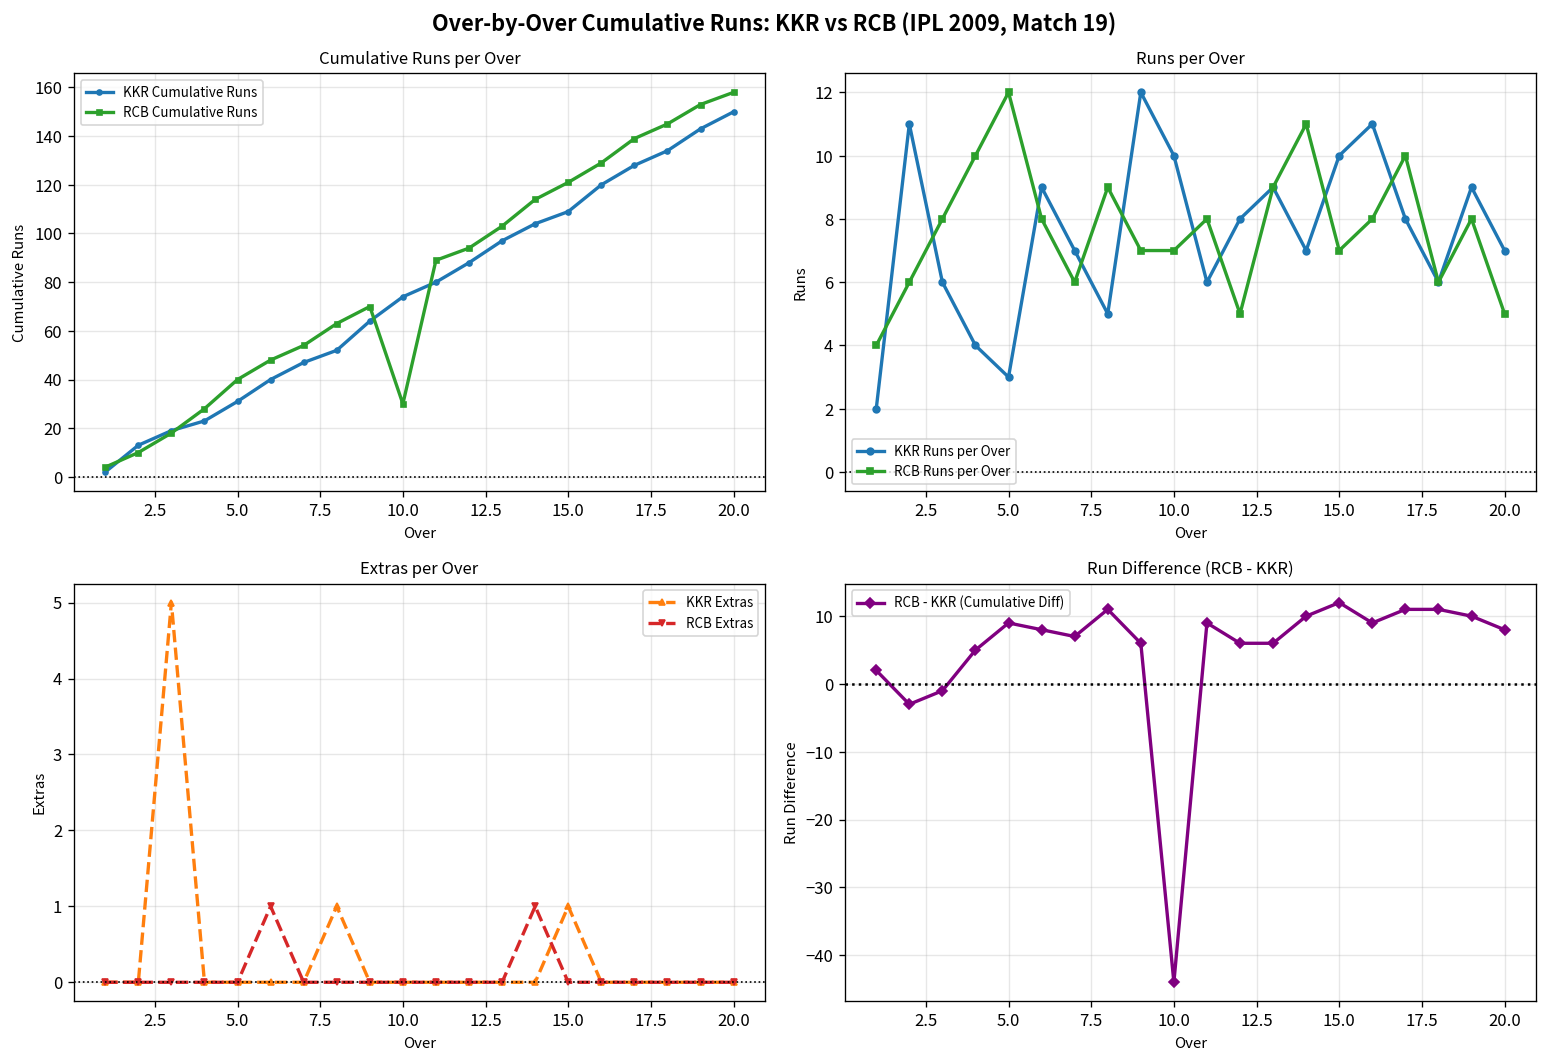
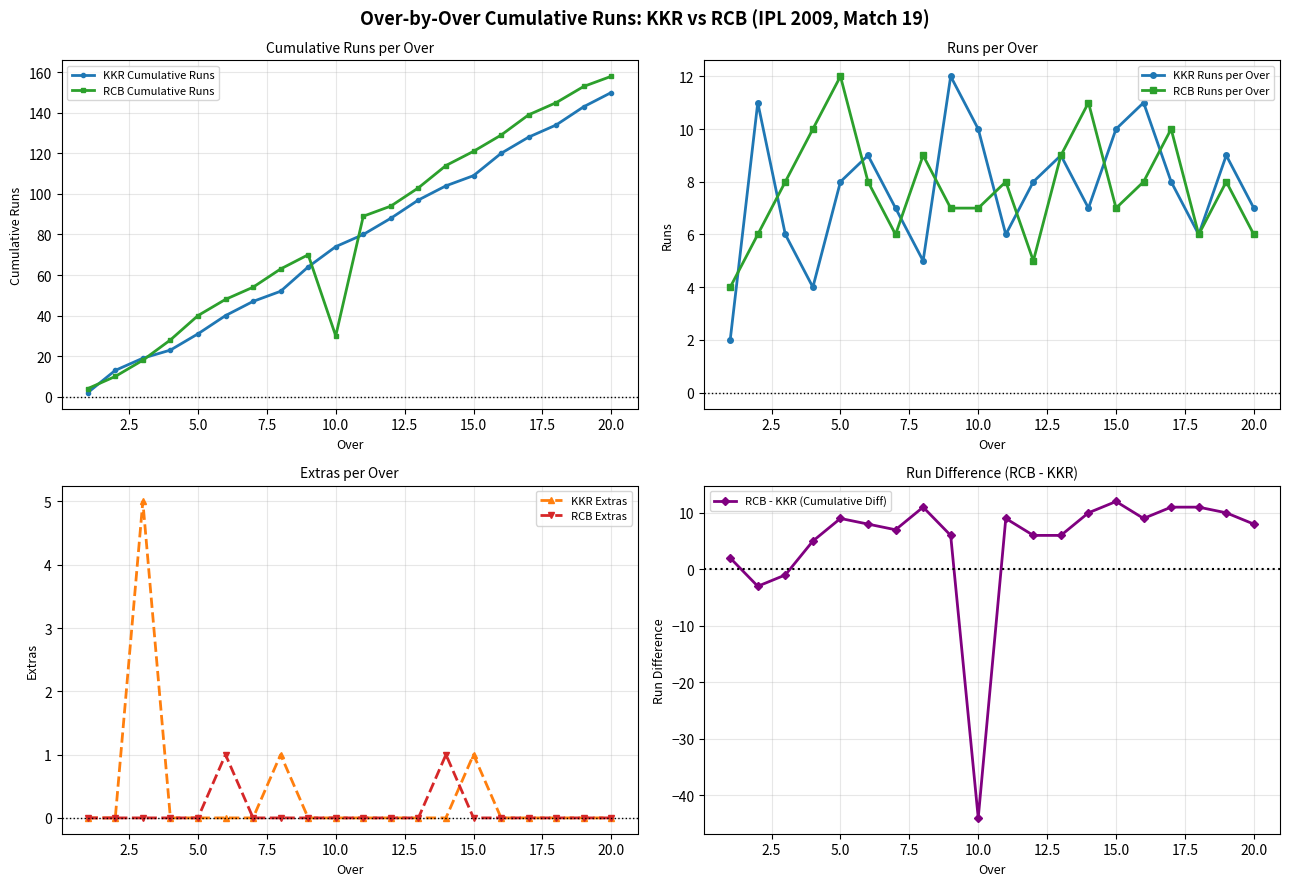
  {
    "Cumulative Runs per Over": {
      "KKR Cumulative Runs": {
        "5.0": 31,
        "10.0": 74,
        "15.0": 109,
        "20.0": 150
      },
      "RCB Cumulative Runs": {
        "5.0": 40,
        "10.0": 30,
        "15.0": 121,
        "20.0": 158
      }
    },
    "Runs per Over": {
      "KKR Runs per Over": {
-       "5.0": 3,
+       "5.0": 8,
        "10.0": 10,
        "15.0": 10,
        "20.0": 7
      },
      "RCB Runs per Over": {
        "5.0": 12,
        "10.0": 7,
        "15.0": 7,
-       "20.0": 5
+       "20.0": 6
      }
    },
    "Extras per Over": {
      "KKR Extras": {
        "15.0": 1.0
      },
      "RCB Extras": {
        "15.0": 0.0
      }
    },
    "Run Difference (RCB - KKR)": {
      "5.0": 9,
      "10.0": -44,
      "15.0": 12,
      "20.0": 8
    }
  }
